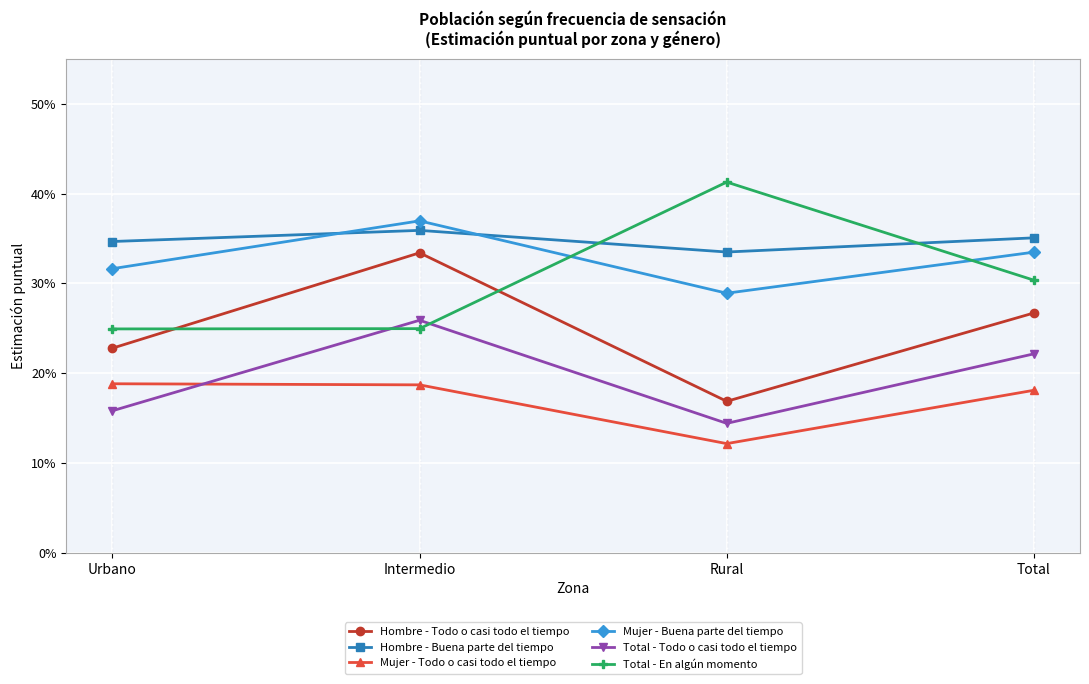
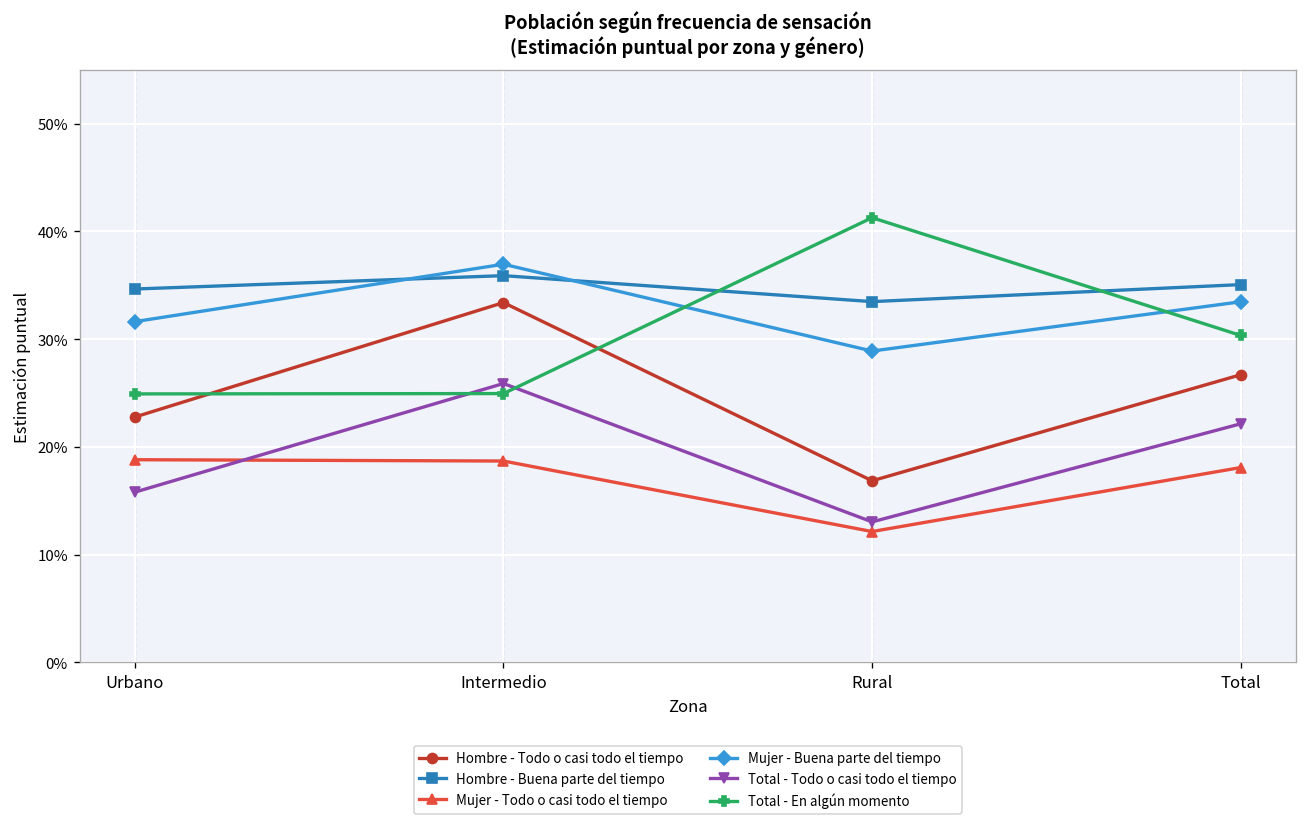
  {
    "Total - Todo o casi todo el tiempo": {
      "Urbano": "16%",
      "Intermedio": "26%",
-     "Rural": "14%",
+     "Rural": "13%",
      "Total": "22%"
    },
    "Total - En algún momento": {
      "Urbano": "25%",
      "Intermedio": "25%",
      "Rural": "41%",
      "Total": "30%"
    }
  }
